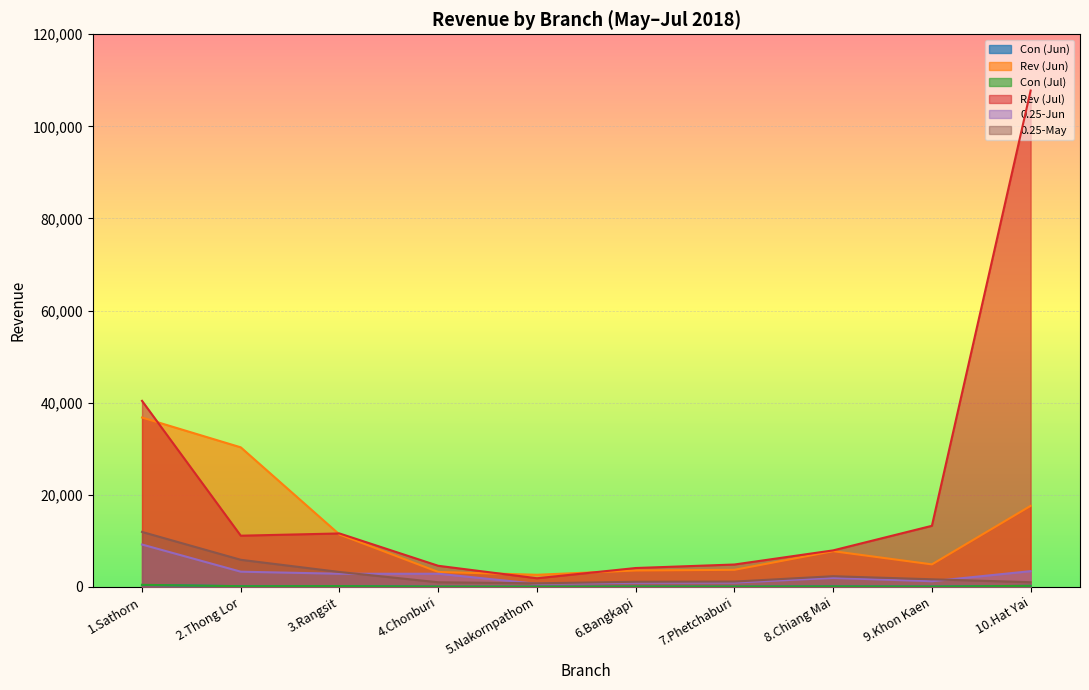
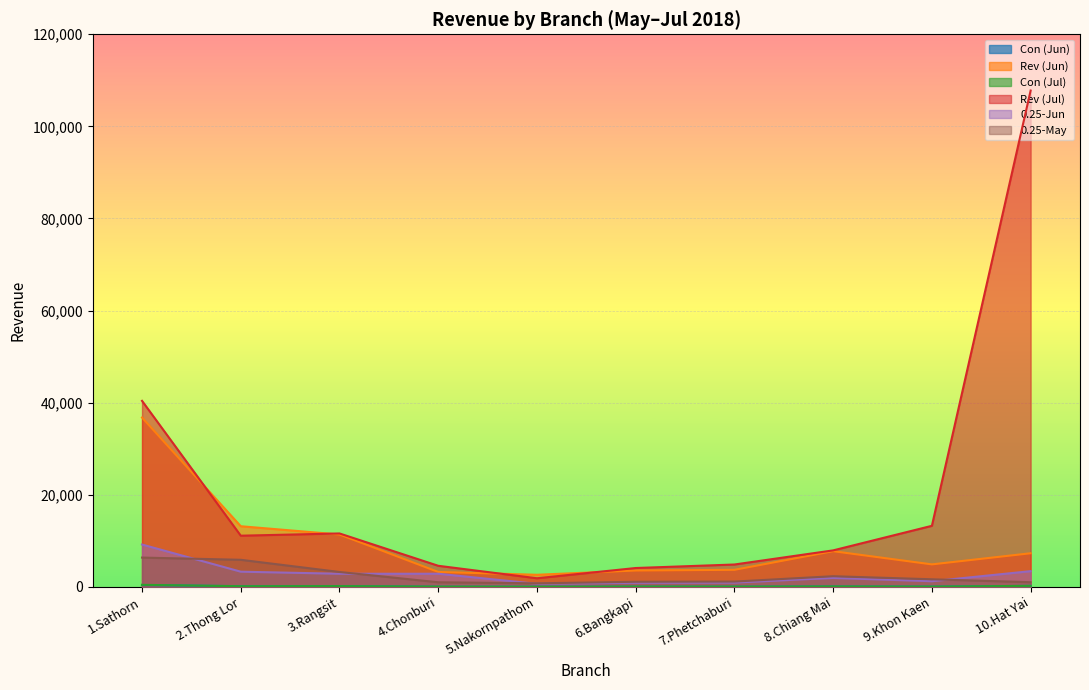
  {
    "Con (Jul)": {
      "1.Sathorn": "0",
      "2.Thong Lor": "0",
      "3.Rangsit": "0",
      "4.Chonburi": "0",
      "5.Nakornpathom": "0",
      "6.Bangkapi": "0",
      "7.Phetchaburi": "0",
      "8.Chiang Mai": "0",
      "9.Khon Kaen": "0",
      "10.Hat Yai": "0"
    },
    "Rev (Jun)": {
      "1.Sathorn": "37,000",
-     "2.Thong Lor": "30,000",
+     "2.Thong Lor": "13,000",
      "5.Nakornpathom": "3,000",
      "7.Phetchaburi": "4,000",
      "9.Khon Kaen": "5,000",
-     "10.Hat Yai": "18,000"
+     "10.Hat Yai": "7,000"
    },
    "Rev (Jul)": {
      "1.Sathorn": "40,000",
      "2.Thong Lor": "11,000",
      "4.Chonburi": "5,000",
      "5.Nakornpathom": "2,000",
      "7.Phetchaburi": "5,000",
      "9.Khon Kaen": "13,000"
    },
    "0.25-Jun": {
      "1.Sathorn": "9,000",
      "2.Thong Lor": "3,000",
      "10.Hat Yai": "3,000"
    },
    "0.25-May": {
-     "1.Sathorn": "12,000",
+     "1.Sathorn": "6,000",
      "2.Thong Lor": "6,000",
      "4.Chonburi": "1,000",
      "10.Hat Yai": "1,000"
    }
  }
